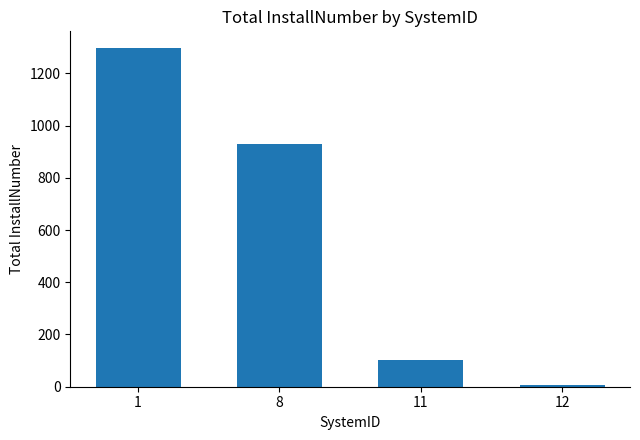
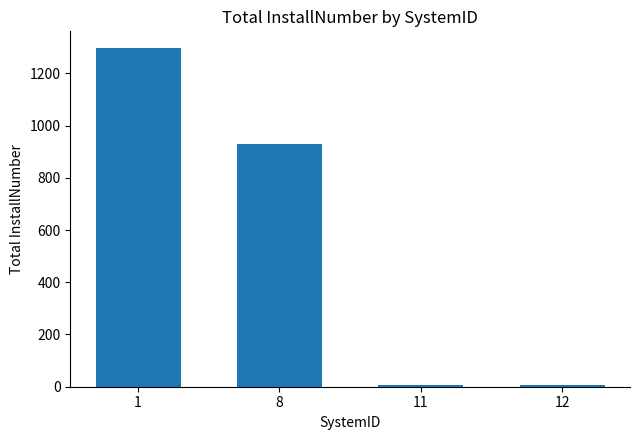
  {
    "1": 1300,
    "8": 930,
-   "11": 100
+   "11": 10
  }
